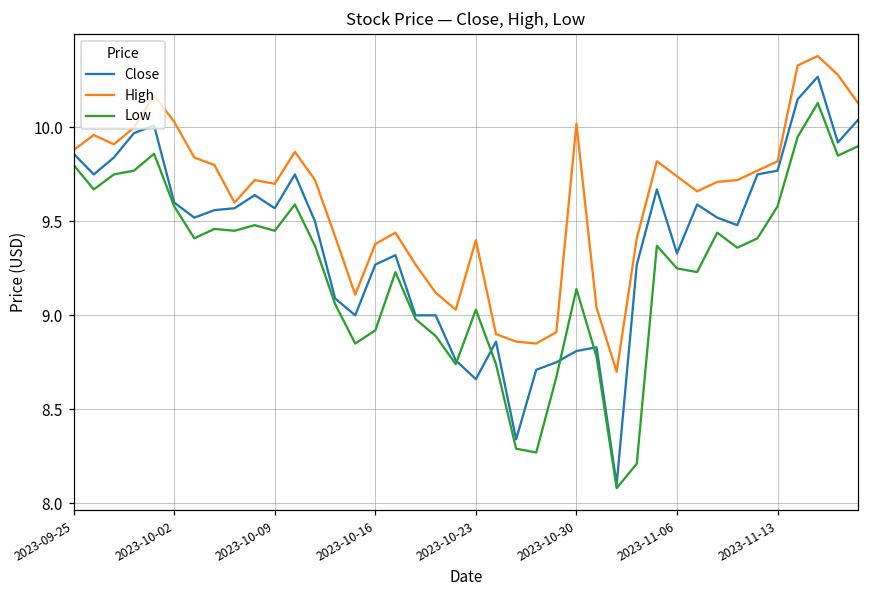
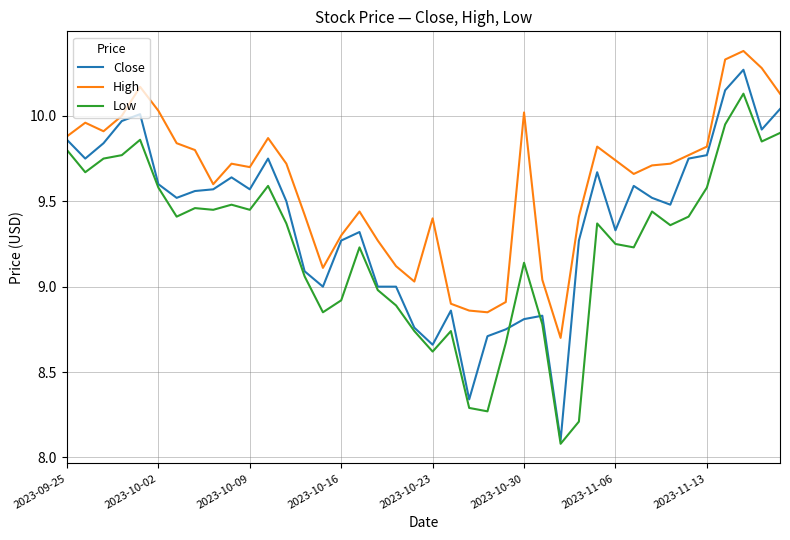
  {
    "Close": {
      "2023-09-25": 9.86,
      "2023-10-02": 9.60,
      "2023-10-09": 9.57,
      "2023-10-16": 9.27,
      "2023-10-23": 8.66,
      "2023-10-30": 8.81,
      "2023-11-06": 9.33,
      "2023-11-13": 9.77
    },
    "High": {
      "2023-09-25": 9.88,
      "2023-10-02": 10.03,
      "2023-10-09": 9.70,
-     "2023-10-16": 9.38,
+     "2023-10-16": 9.30,
      "2023-10-23": 9.40,
      "2023-10-30": 10.02,
      "2023-11-06": 9.74,
      "2023-11-13": 9.82
    },
    "Low": {
      "2023-09-25": 9.80,
      "2023-10-02": 9.58,
      "2023-10-09": 9.45,
      "2023-10-16": 8.92,
-     "2023-10-23": 9.03,
+     "2023-10-23": 8.62,
      "2023-10-30": 9.14,
      "2023-11-06": 9.25,
      "2023-11-13": 9.58
    }
  }
